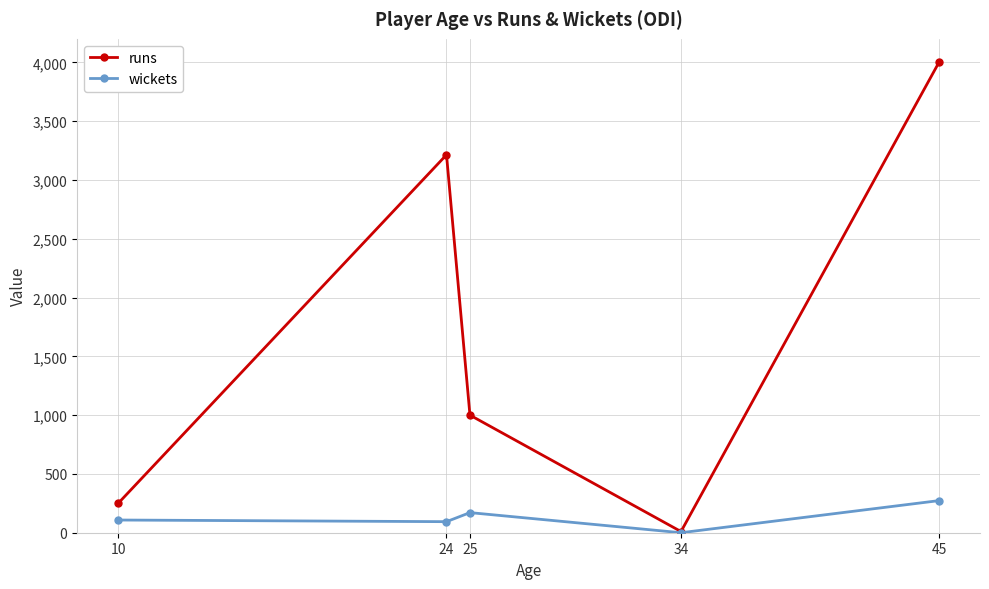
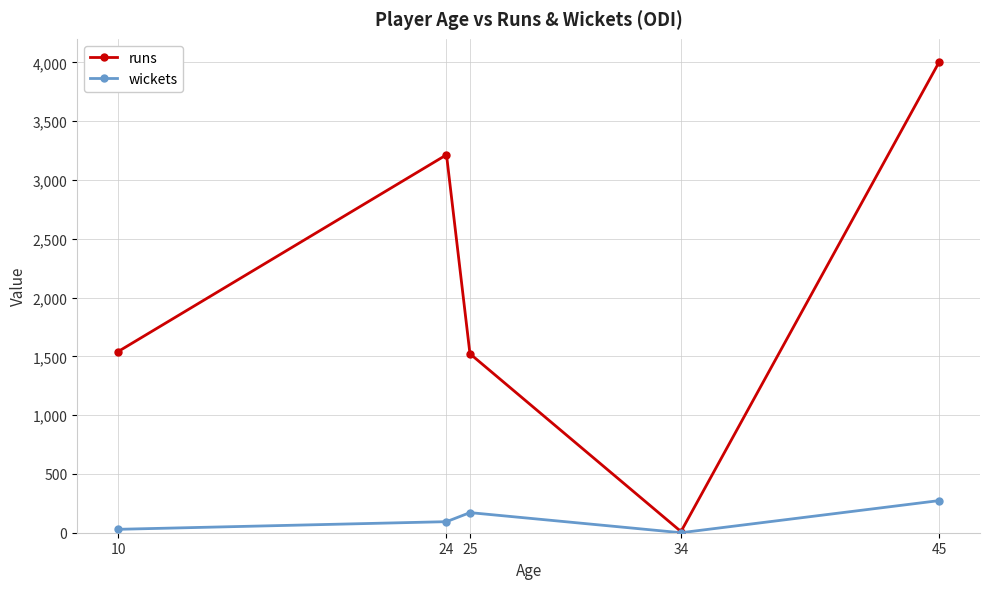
  {
    "runs": {
-     "10": "250",
+     "10": "1,540",
      "24": "3,210",
-     "25": "1,000",
+     "25": "1,520",
      "45": "4,000"
    },
    "wickets": {
-     "10": "110",
+     "10": "30",
      "24": "90",
      "25": "170",
      "45": "270"
    }
  }
